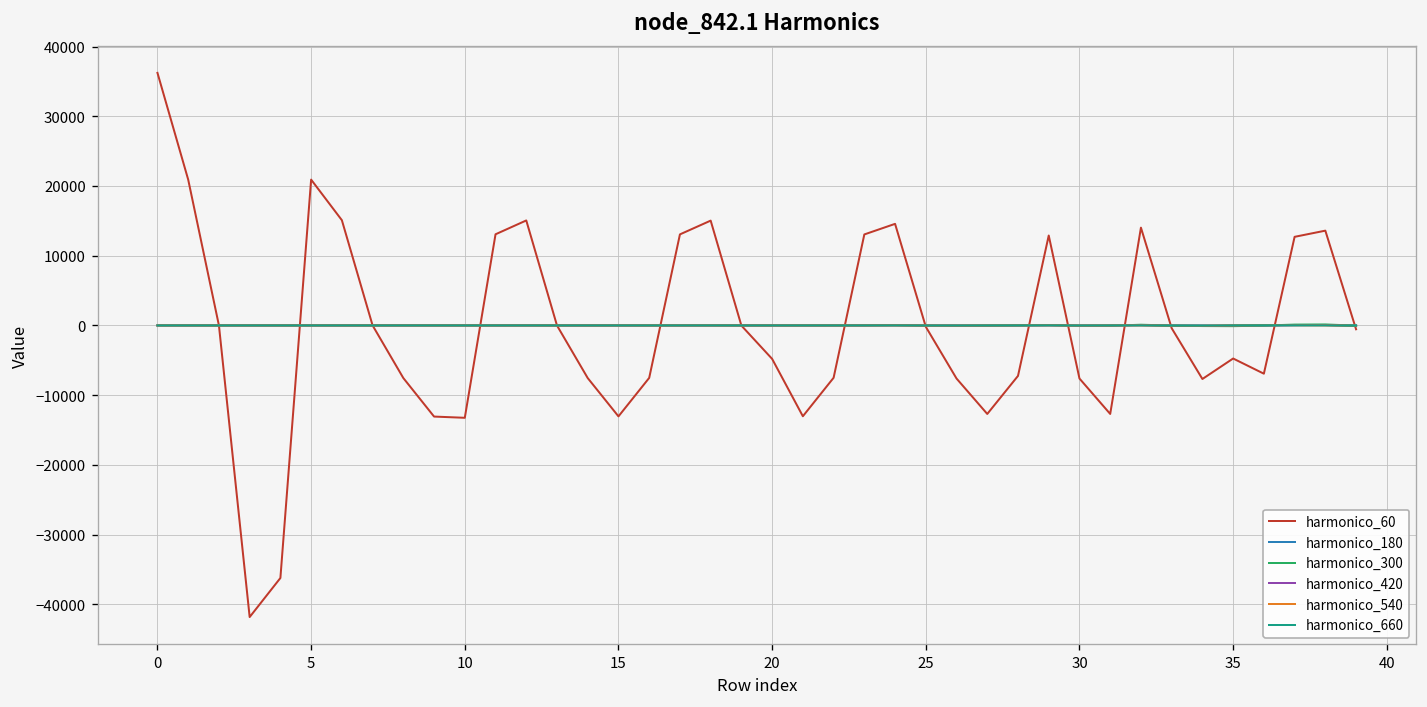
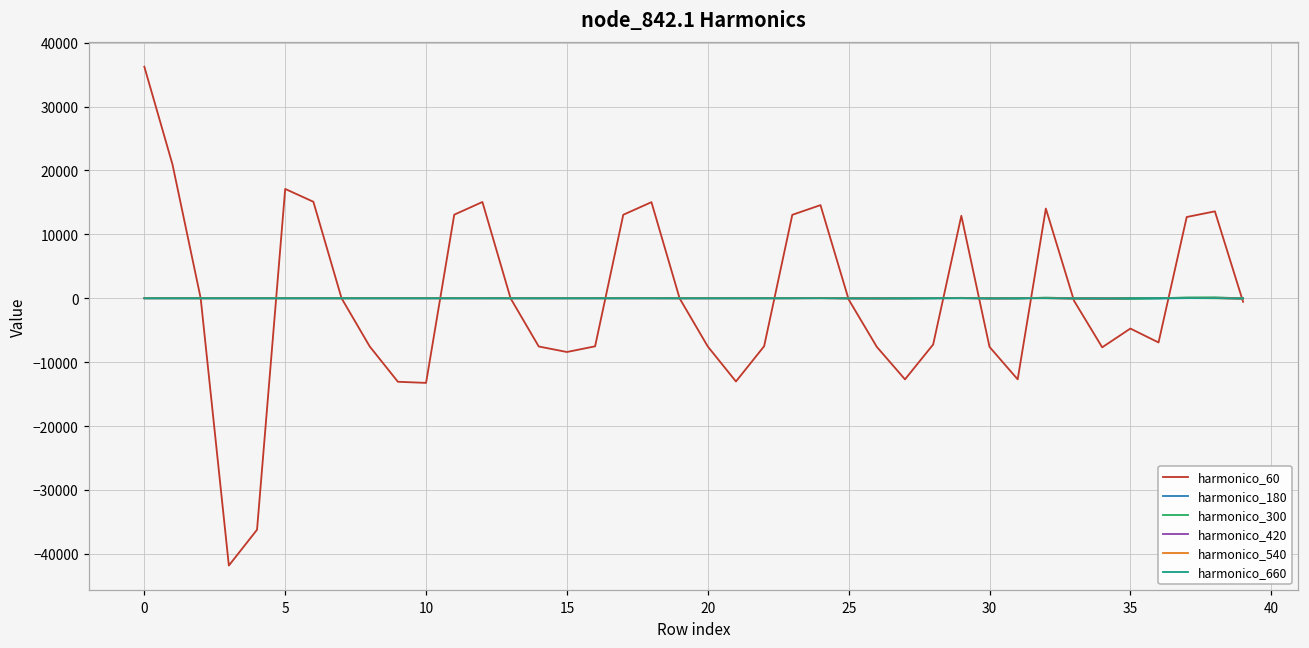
  {
    "harmonico_60": {
      "0": 36000,
-     "5": 21000,
+     "5": 17000,
      "10": -13000,
-     "15": -13000,
-     "20": -5000,
+     "15": -8000,
+     "20": -8000,
      "30": -8000,
      "35": -5000
    }
  }
